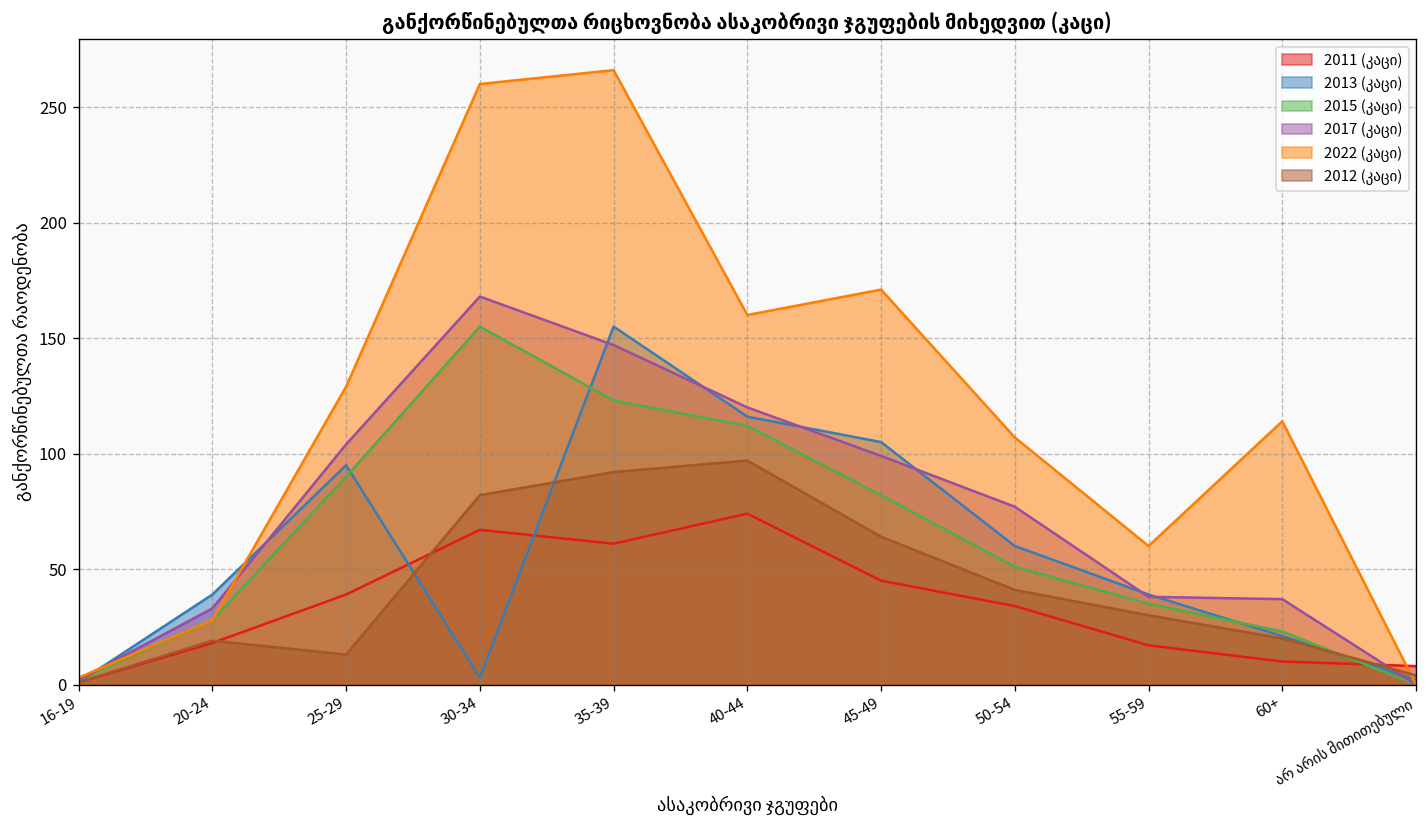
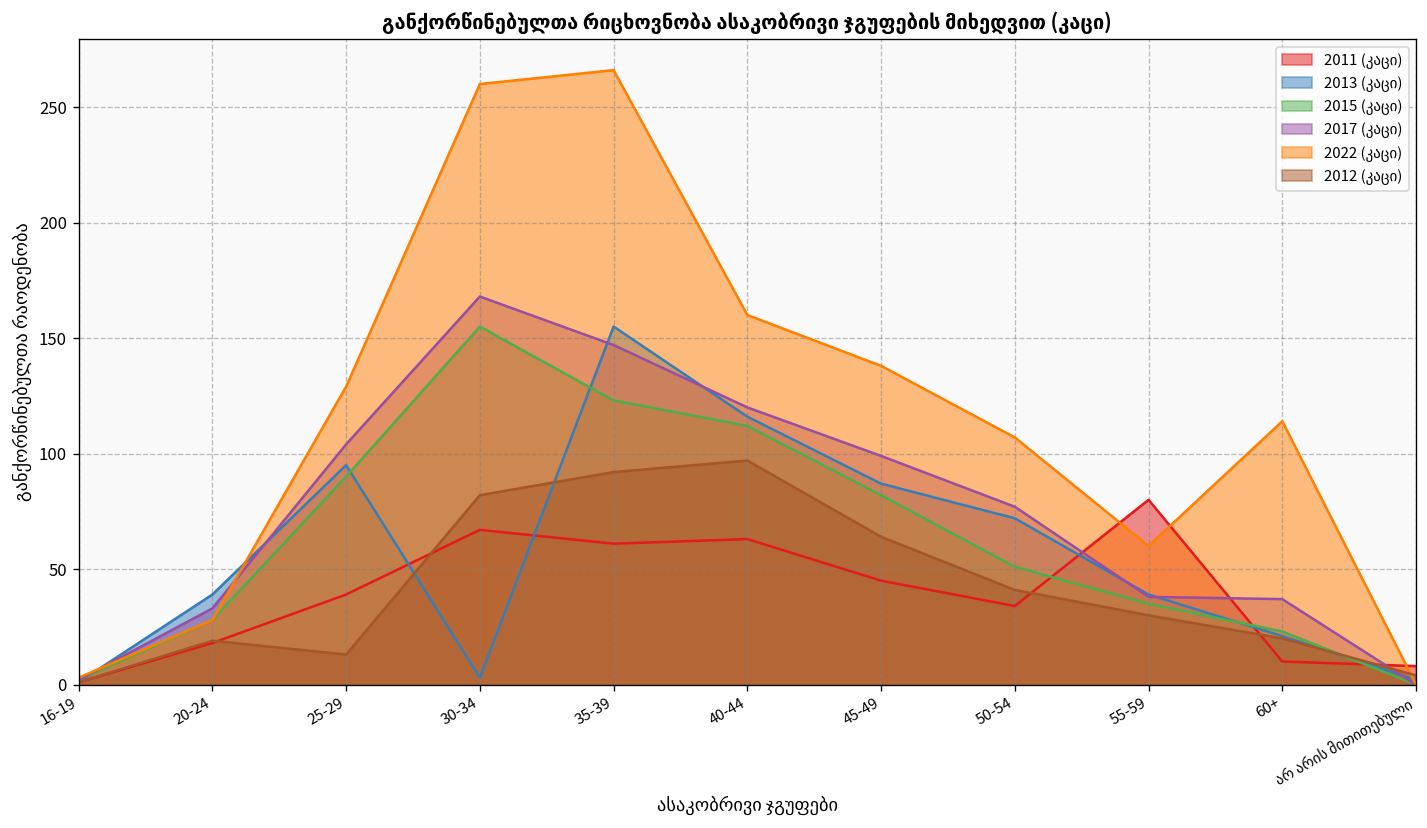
  {
    "2011 (კაცი)": {
      "25-29": 39,
      "30-34": 67,
      "35-39": 61,
-     "40-44": 74,
+     "40-44": 63,
      "45-49": 45,
      "50-54": 34,
-     "55-59": 17,
+     "55-59": 80,
      "60+": 10,
      "არ არის მითითებული": 8
    },
    "2013 (კაცი)": {
      "20-24": 39,
      "25-29": 95,
      "30-34": 3,
      "35-39": 155,
      "40-44": 116,
-     "45-49": 105,
-     "50-54": 60,
+     "45-49": 87,
+     "50-54": 72,
      "არ არის მითითებული": 2
    },
    "2015 (კაცი)": {
      "25-29": 90,
      "30-34": 155,
      "35-39": 123,
      "40-44": 112,
      "45-49": 82,
      "50-54": 51,
      "55-59": 35,
      "60+": 23
    },
    "2017 (კაცი)": {
      "20-24": 33,
      "25-29": 104,
      "30-34": 168,
      "35-39": 147,
      "40-44": 120,
      "45-49": 99,
      "50-54": 77,
      "60+": 37
    },
    "2022 (კაცი)": {
      "25-29": 129,
      "30-34": 260,
      "35-39": 266,
      "40-44": 160,
-     "45-49": 171,
+     "45-49": 138,
      "50-54": 107,
      "55-59": 60,
      "60+": 114
    },
    "2012 (კაცი)": {
      "25-29": 13,
      "30-34": 82,
      "35-39": 92,
      "40-44": 97,
      "45-49": 64,
      "50-54": 41,
      "55-59": 30,
      "არ არის მითითებული": 4
    }
  }
